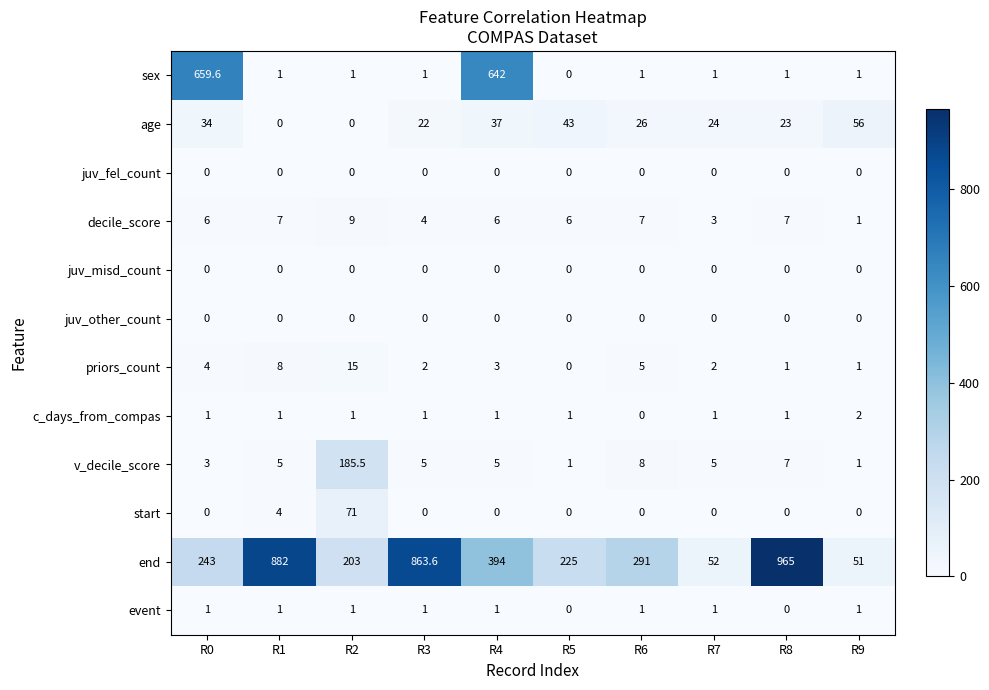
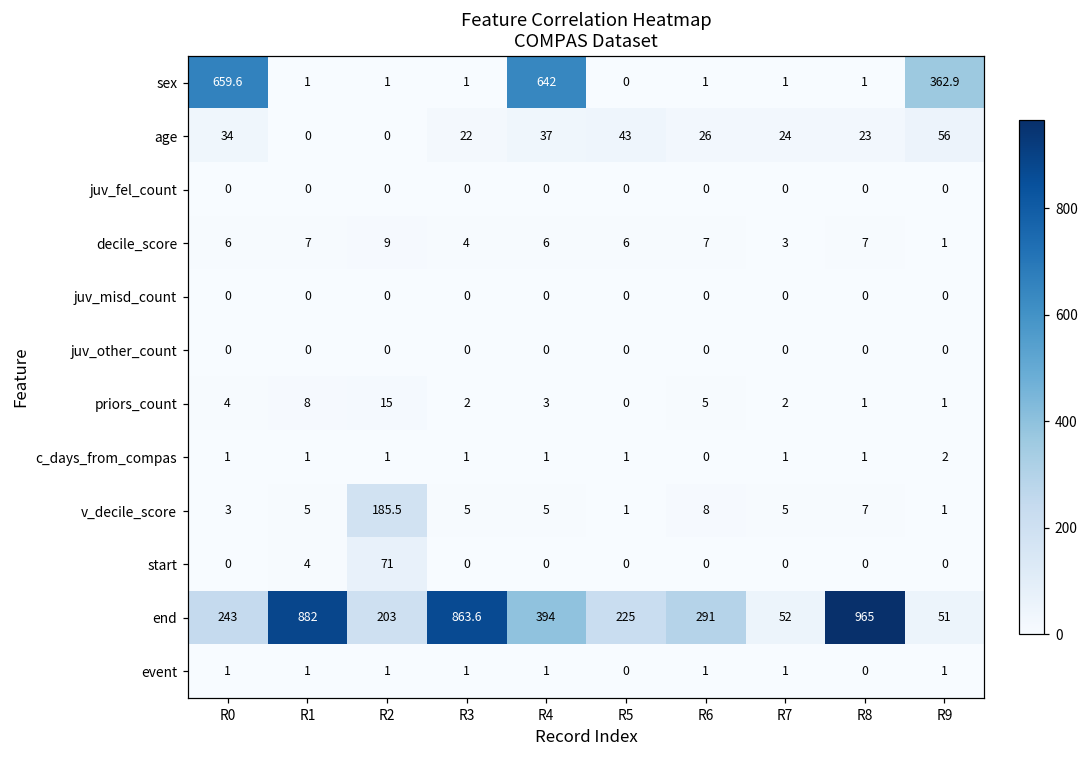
  {
    "sex": {
      "R0": 659.6,
      "R1": 1,
      "R2": 1,
      "R3": 1,
      "R4": 642,
      "R5": 0,
      "R6": 1,
      "R7": 1,
      "R8": 1,
-     "R9": 1
+     "R9": 362.9
    },
    "age": {
      "R0": 34,
      "R1": 0,
      "R2": 0,
      "R3": 22,
      "R4": 37,
      "R5": 43,
      "R6": 26,
      "R7": 24,
      "R8": 23,
      "R9": 56
    },
    "juv_fel_count": {
      "R0": 0,
      "R1": 0,
      "R2": 0,
      "R3": 0,
      "R4": 0,
      "R5": 0,
      "R6": 0,
      "R7": 0,
      "R8": 0,
      "R9": 0
    },
    "decile_score": {
      "R0": 6,
      "R1": 7,
      "R2": 9,
      "R3": 4,
      "R4": 6,
      "R5": 6,
      "R6": 7,
      "R7": 3,
      "R8": 7,
      "R9": 1
    },
    "juv_misd_count": {
      "R0": 0,
      "R1": 0,
      "R2": 0,
      "R3": 0,
      "R4": 0,
      "R5": 0,
      "R6": 0,
      "R7": 0,
      "R8": 0,
      "R9": 0
    },
    "juv_other_count": {
      "R0": 0,
      "R1": 0,
      "R2": 0,
      "R3": 0,
      "R4": 0,
      "R5": 0,
      "R6": 0,
      "R7": 0,
      "R8": 0,
      "R9": 0
    },
    "priors_count": {
      "R0": 4,
      "R1": 8,
      "R2": 15,
      "R3": 2,
      "R4": 3,
      "R5": 0,
      "R6": 5,
      "R7": 2,
      "R8": 1,
      "R9": 1
    },
    "c_days_from_compas": {
      "R0": 1,
      "R1": 1,
      "R2": 1,
      "R3": 1,
      "R4": 1,
      "R5": 1,
      "R6": 0,
      "R7": 1,
      "R8": 1,
      "R9": 2
    },
    "v_decile_score": {
      "R0": 3,
      "R1": 5,
      "R2": 185.5,
      "R3": 5,
      "R4": 5,
      "R5": 1,
      "R6": 8,
      "R7": 5,
      "R8": 7,
      "R9": 1
    },
    "start": {
      "R0": 0,
      "R1": 4,
      "R2": 71,
      "R3": 0,
      "R4": 0,
      "R5": 0,
      "R6": 0,
      "R7": 0,
      "R8": 0,
      "R9": 0
    },
    "end": {
      "R0": 243,
      "R1": 882,
      "R2": 203,
      "R3": 863.6,
      "R4": 394,
      "R5": 225,
      "R6": 291,
      "R7": 52,
      "R8": 965,
      "R9": 51
    },
    "event": {
      "R0": 1,
      "R1": 1,
      "R2": 1,
      "R3": 1,
      "R4": 1,
      "R5": 0,
      "R6": 1,
      "R7": 1,
      "R8": 0,
      "R9": 1
    }
  }
